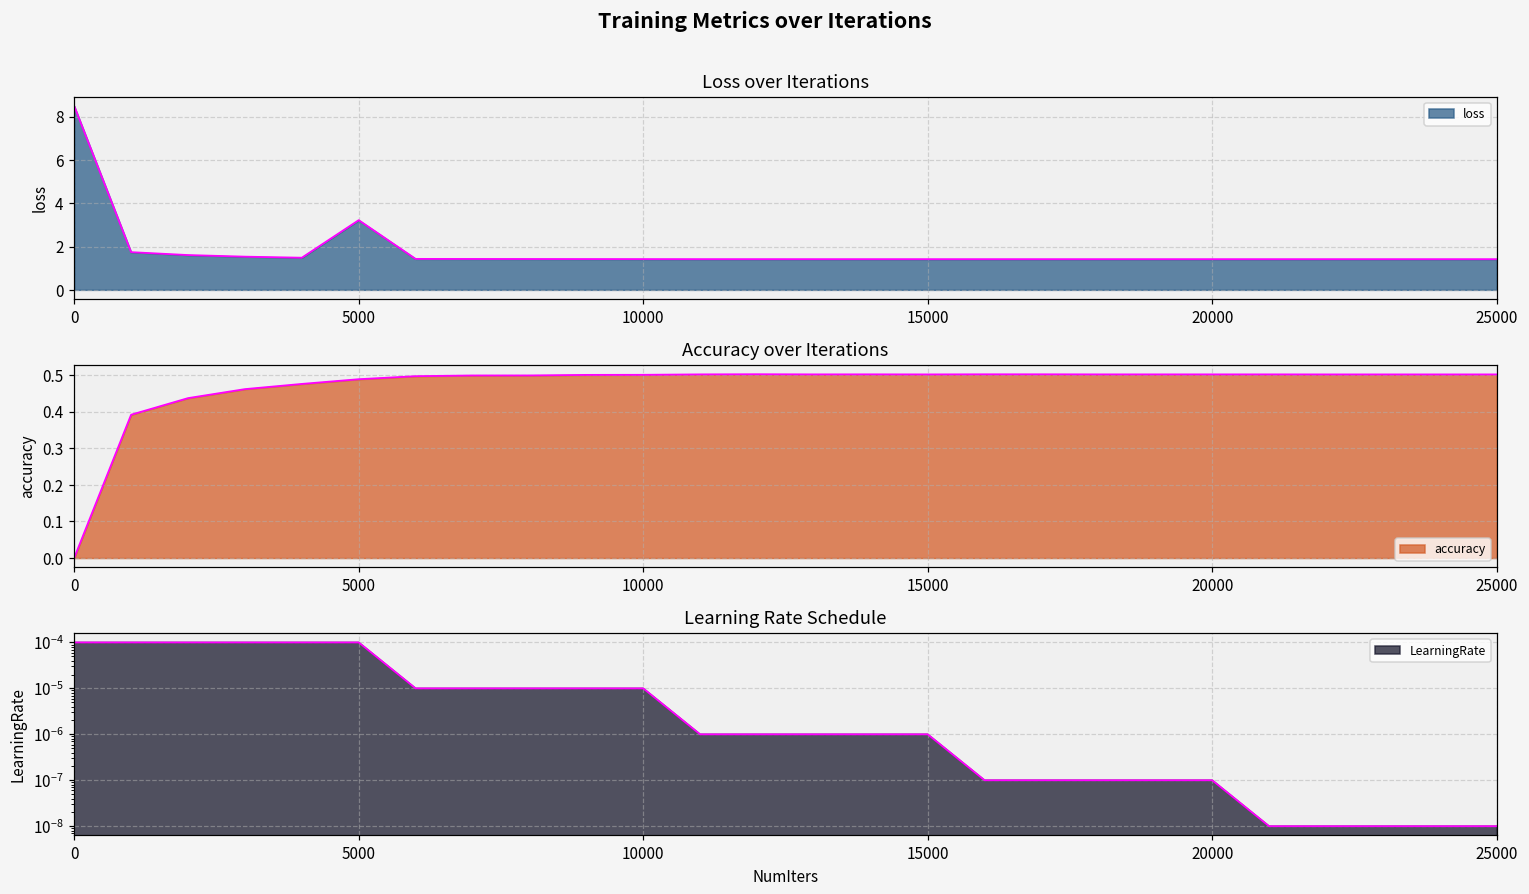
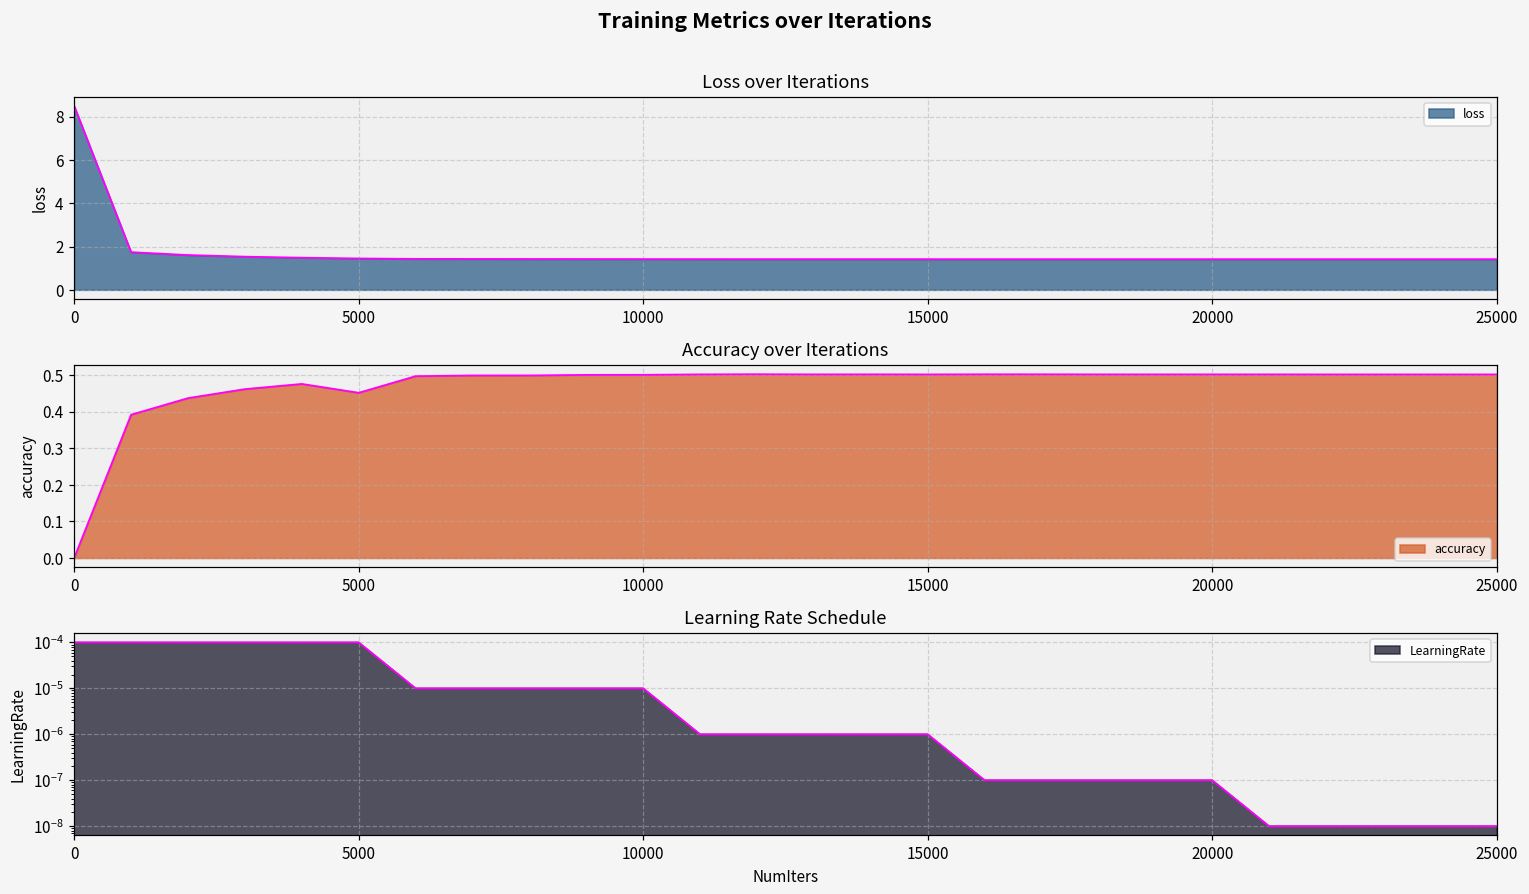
  {
    "Loss over Iterations": {
      "0": 8.5,
-     "5000": 3.2,
+     "5000": 1.4,
      "10000": 1.4,
      "15000": 1.4,
      "20000": 1.4,
      "25000": 1.4
    },
    "Accuracy over Iterations": {
      "0": 0.00,
-     "5000": 0.49,
+     "5000": 0.45,
      "10000": 0.50,
      "15000": 0.50,
      "20000": 0.50,
      "25000": 0.50
    },
    "Learning Rate Schedule": {
      "0": 0.00010,
      "5000": 0.00010,
      "10000": 0.000010,
      "15000": 0.0000010,
      "20000": 0.00000010,
      "25000": 0.000000010
    }
  }
